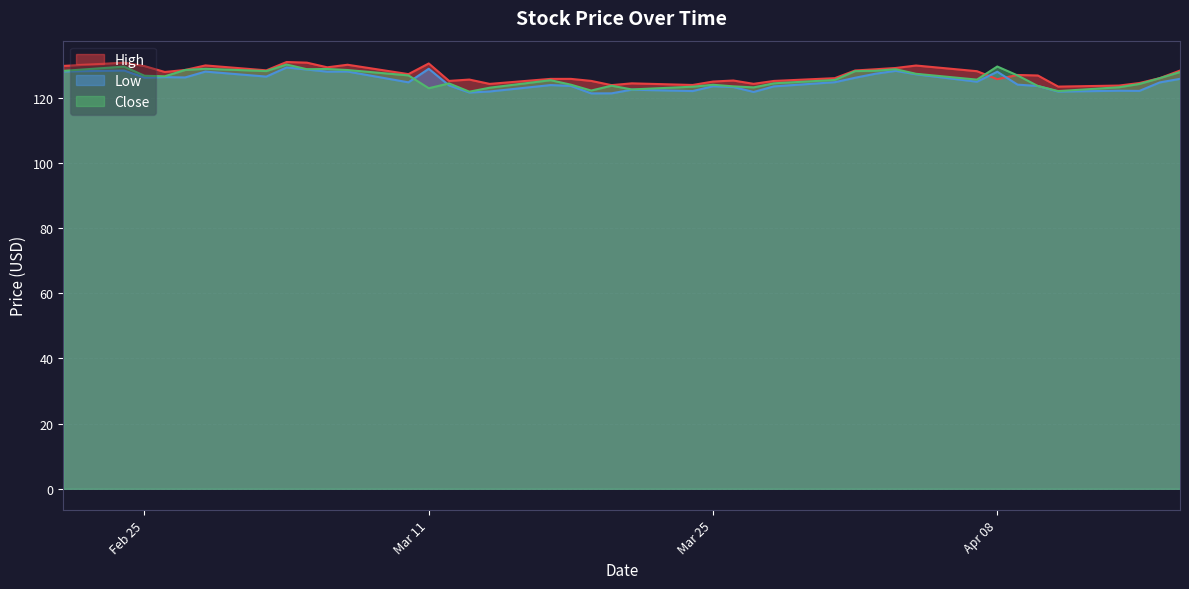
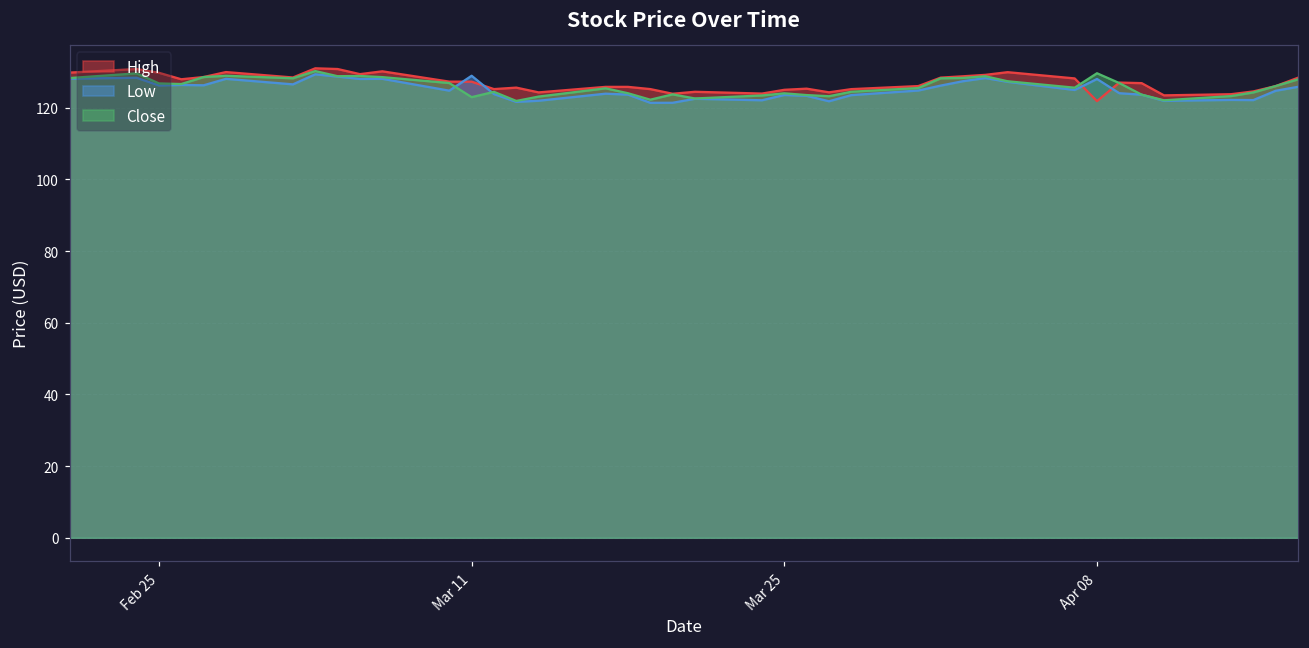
  {
    "High": {
-     "Mar 11": 131,
+     "Mar 11": 127,
      "Mar 25": 125,
-     "Apr 08": 126
+     "Apr 08": 122
    },
    "Low": {
      "Mar 11": 129,
      "Apr 08": 128
    },
    "Close": {
      "Mar 11": 123,
      "Apr 08": 130
    }
  }
